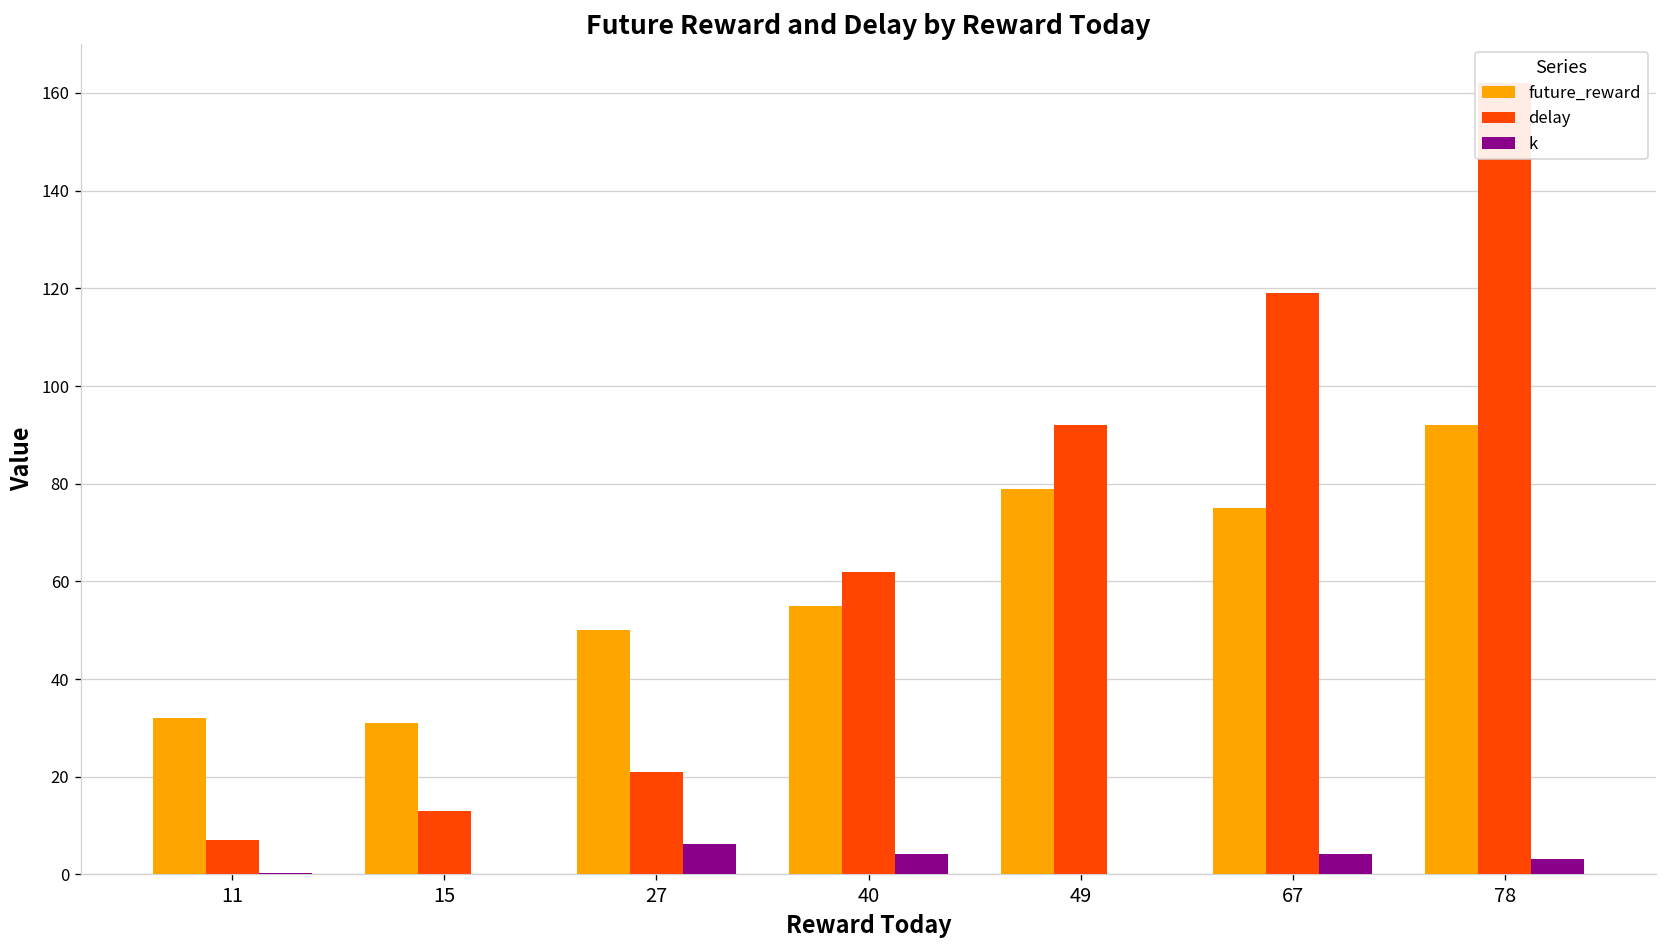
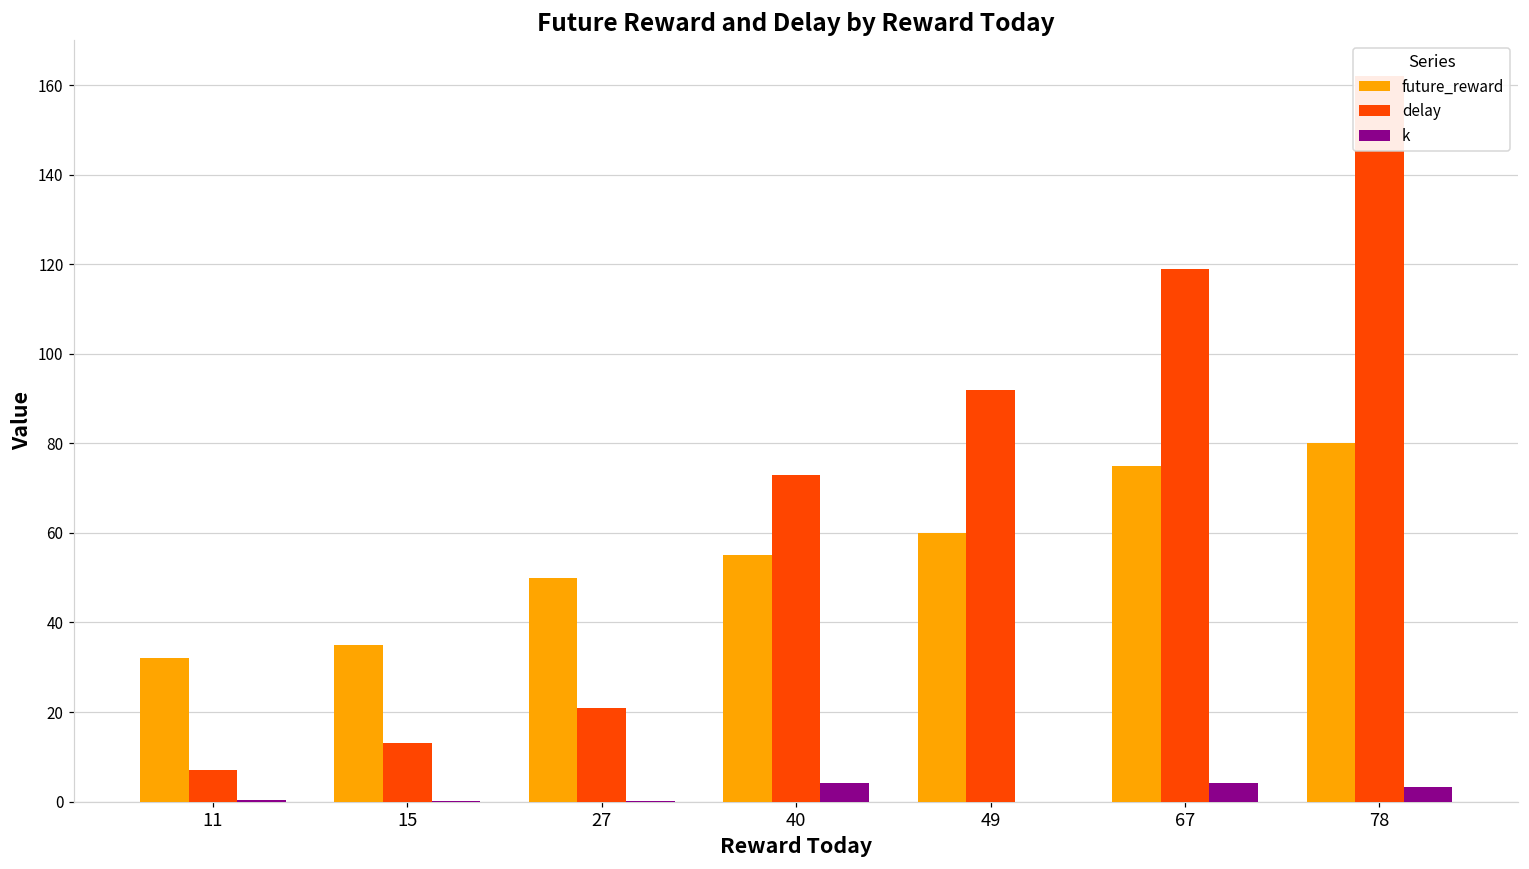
  {
    "future_reward": {
      "11": 32,
-     "15": 31,
+     "15": 35,
      "27": 50,
      "40": 55,
-     "49": 79,
+     "49": 60,
      "67": 75,
-     "78": 92
+     "78": 80
    },
    "delay": {
      "11": 7,
      "15": 13,
      "27": 21,
-     "40": 62,
+     "40": 73,
      "49": 92,
      "67": 119
    },
    "k": {
-     "27": 6,
+     "27": 0,
      "40": 4,
      "67": 4,
      "78": 3
    }
  }
